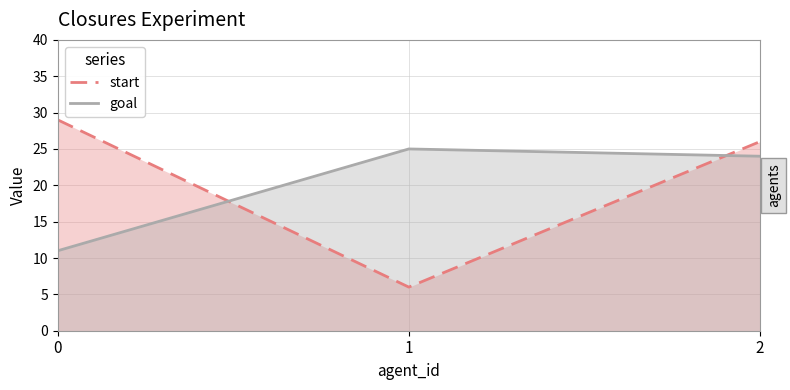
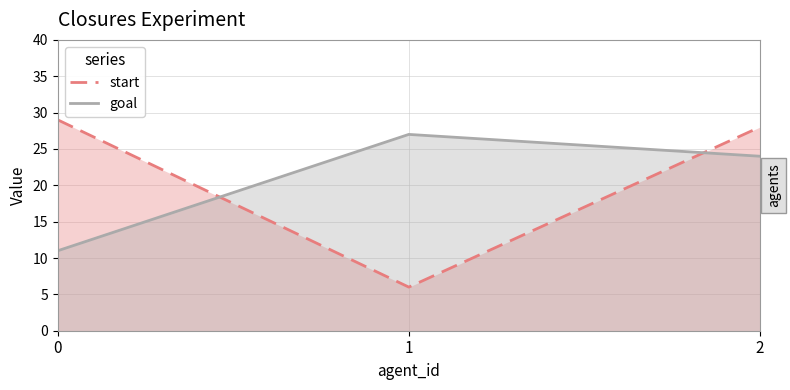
  {
    "start": {
      "0": 29,
      "1": 6,
-     "2": 26
+     "2": 28
    },
    "goal": {
      "0": 11,
-     "1": 25,
+     "1": 27,
      "2": 24
    }
  }
